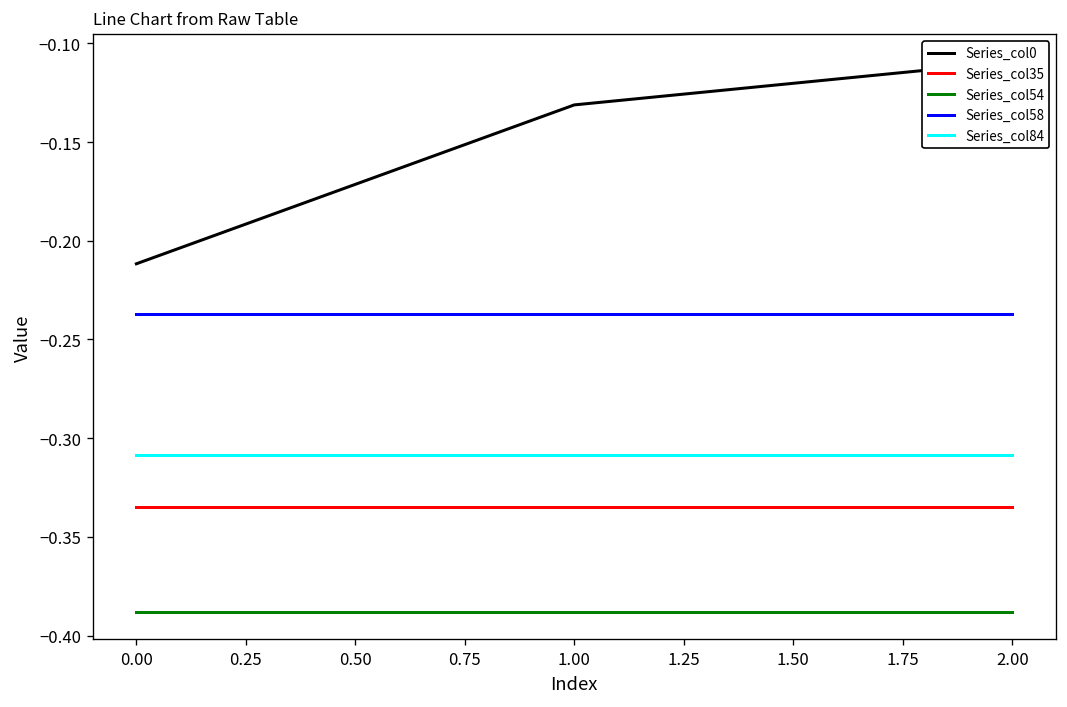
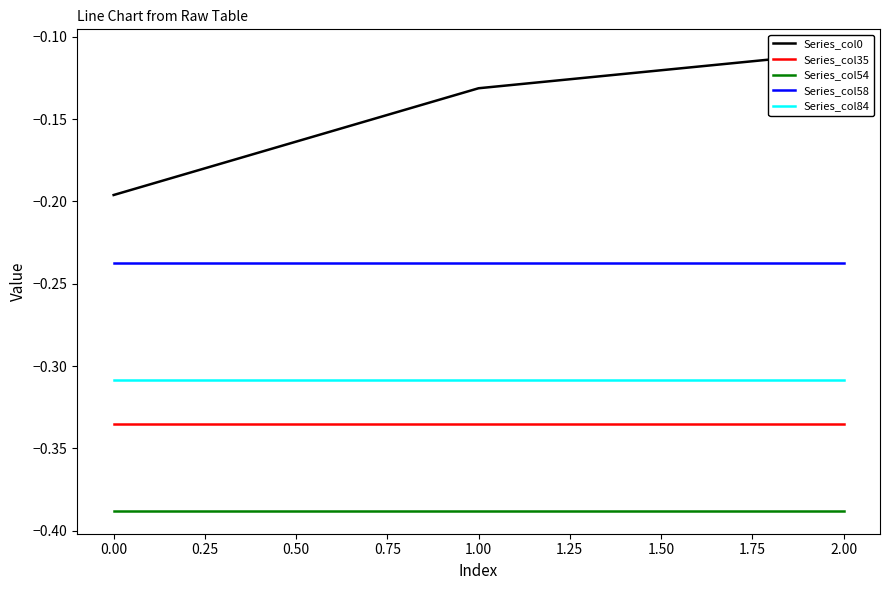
  {
    "Series_col0": {
-     "0.00": -0.212,
+     "0.00": -0.196,
      "1.00": -0.131
    },
    "Series_col35": {
      "0.00": -0.335,
      "1.00": -0.335,
      "2.00": -0.335
    },
    "Series_col54": {
      "0.00": -0.388,
      "1.00": -0.388,
      "2.00": -0.388
    },
    "Series_col58": {
      "0.00": -0.237,
      "1.00": -0.237,
      "2.00": -0.237
    },
    "Series_col84": {
      "0.00": -0.309,
      "1.00": -0.309,
      "2.00": -0.309
    }
  }
